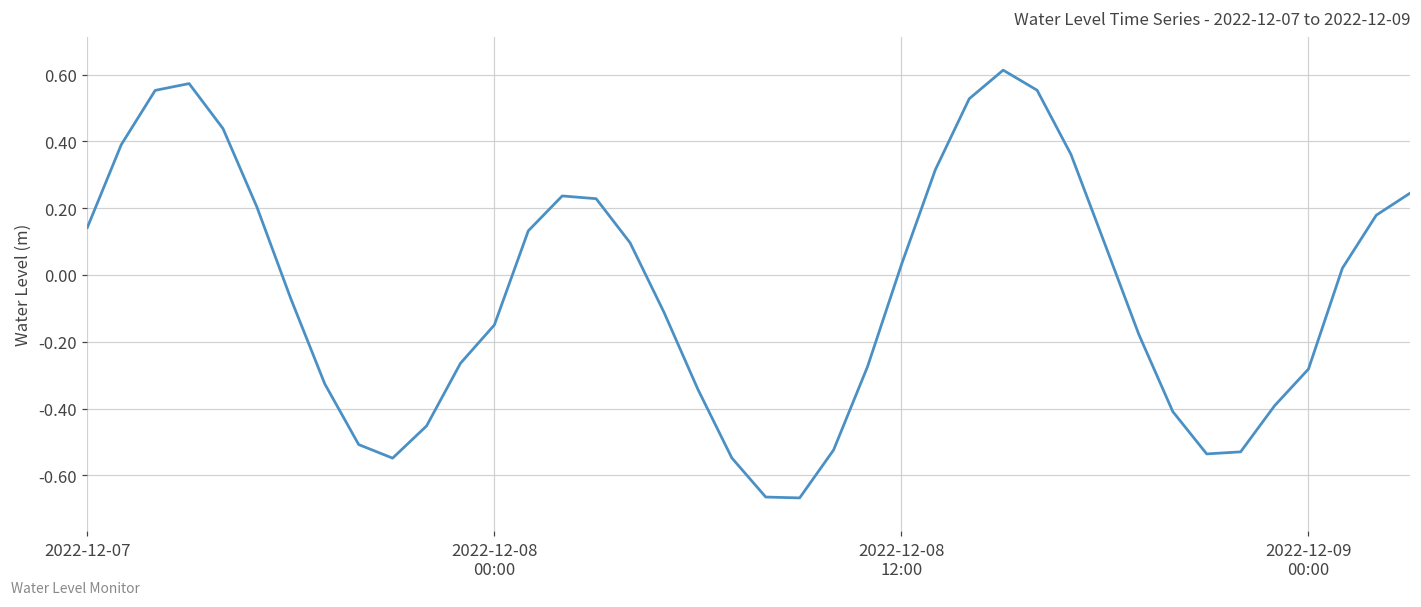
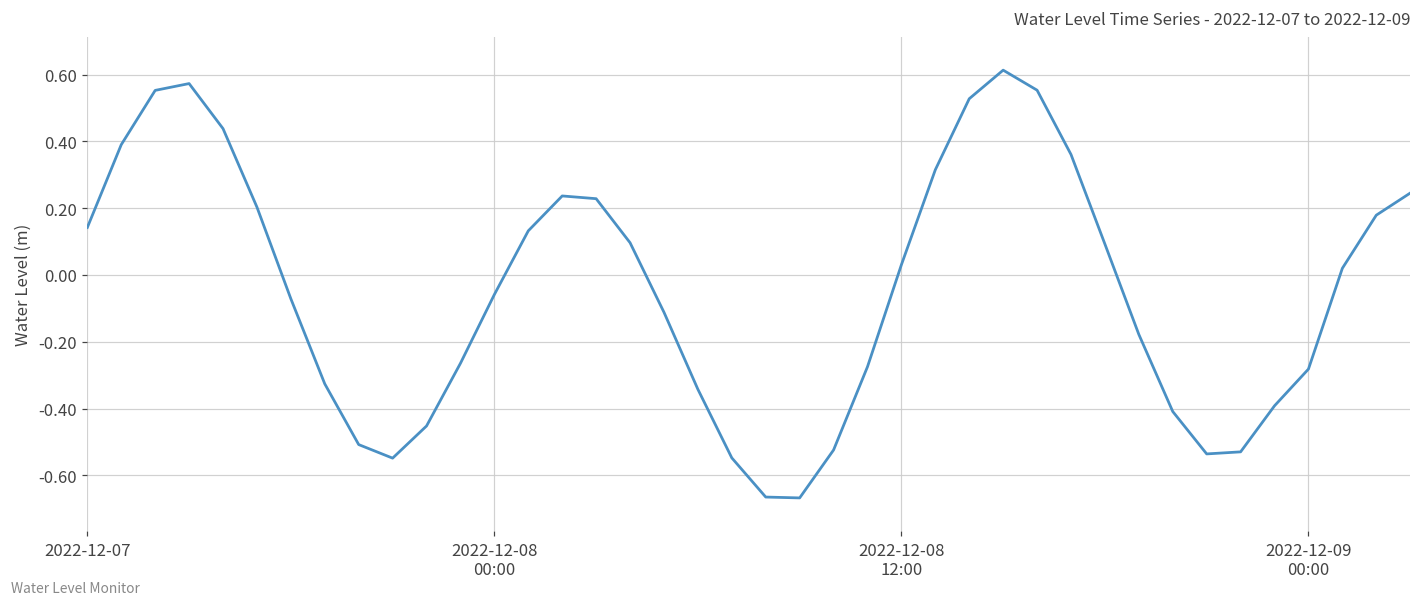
  {
    "2022-12-07": 0.14,
-   "2022-12-08 00:00": -0.15,
+   "2022-12-08 00:00": -0.06,
    "2022-12-08 12:00": 0.03,
    "2022-12-09 00:00": -0.28
  }
